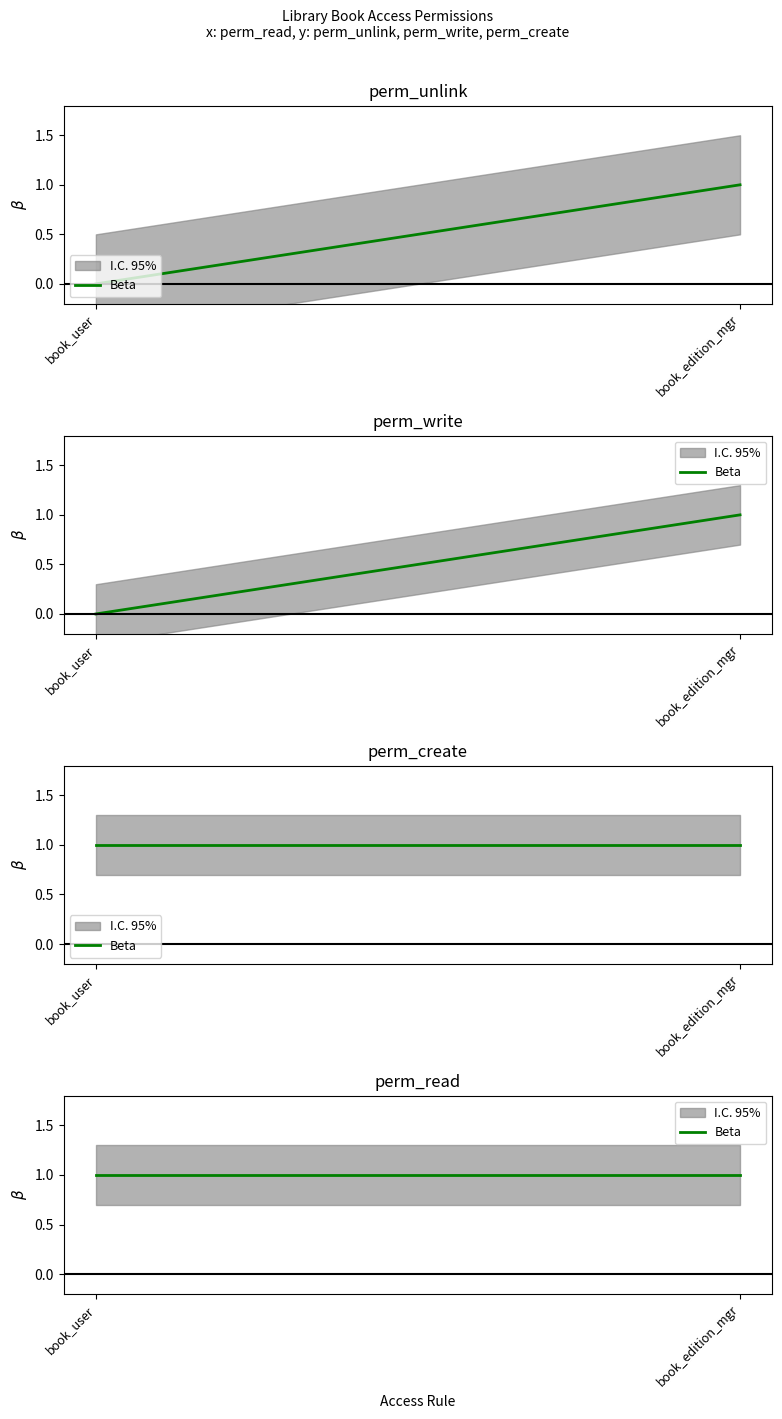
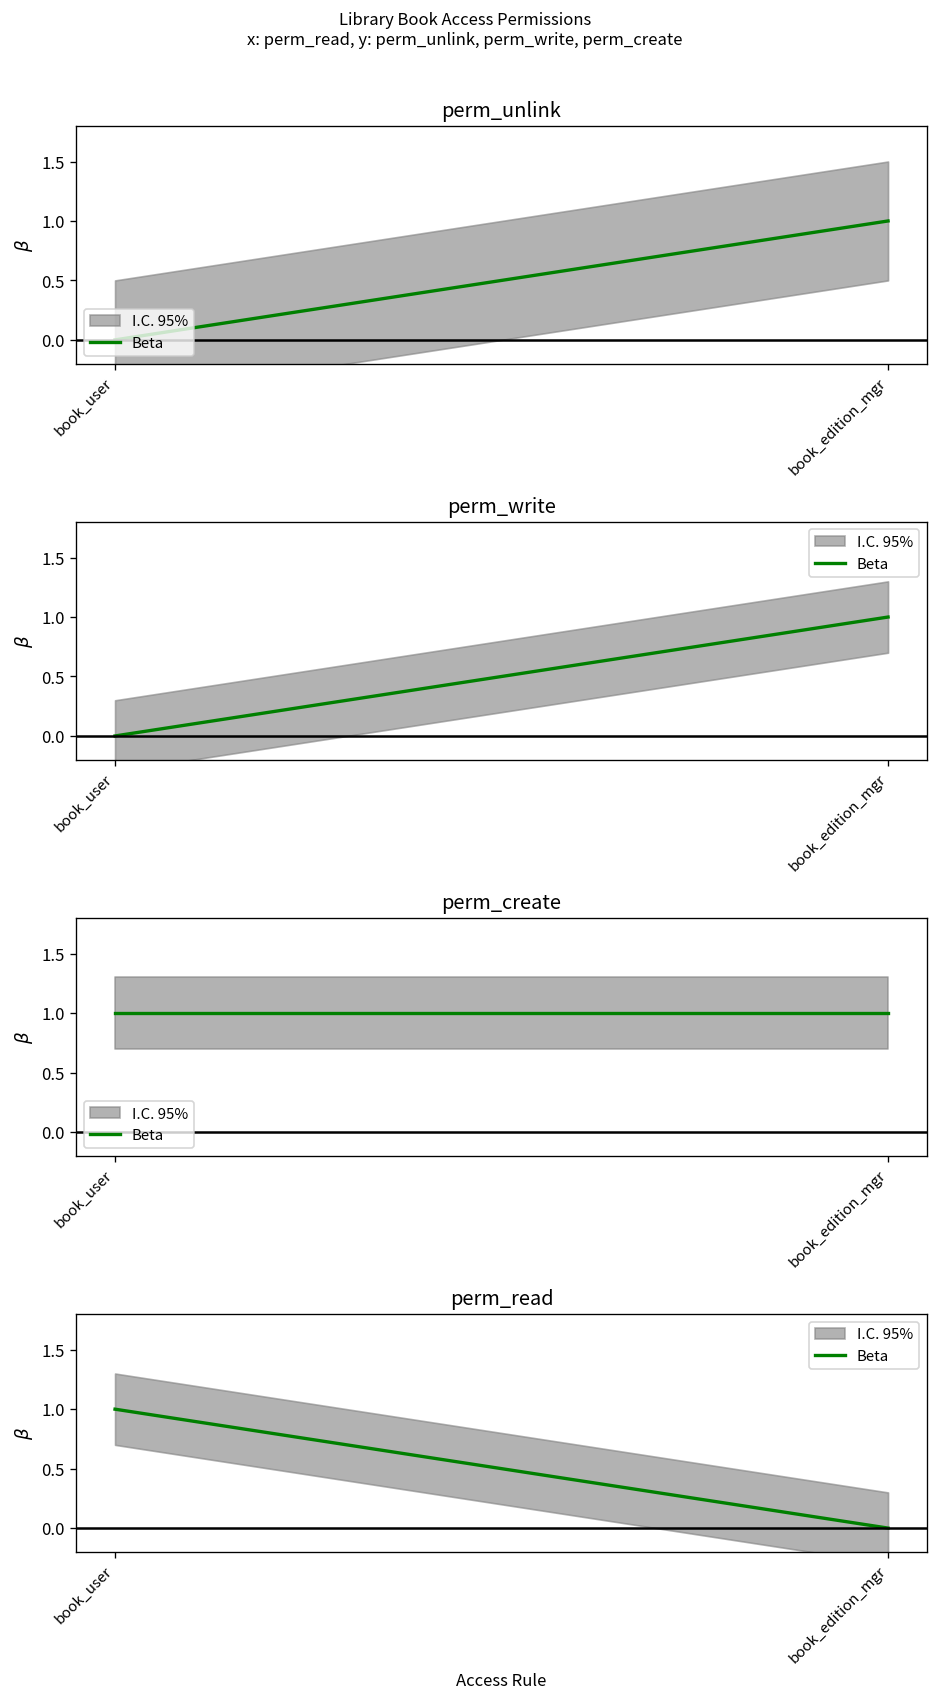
  {
    "perm_unlink": {
      "Beta": {
        "book_edition_mgr": 1.0
      }
    },
    "perm_write": {
      "Beta": {
        "book_user": 0.0,
        "book_edition_mgr": 1.0
      }
    },
    "perm_create": {
      "Beta": {
        "book_user": 1.0,
        "book_edition_mgr": 1.0
      },
      "I.C. 95%": {
        "book_user": 1.3,
        "book_edition_mgr": 1.3
      }
    },
    "perm_read": {
      "Beta": {
        "book_user": 1,
-       "book_edition_mgr": 1
+       "book_edition_mgr": 0
      }
    }
  }
